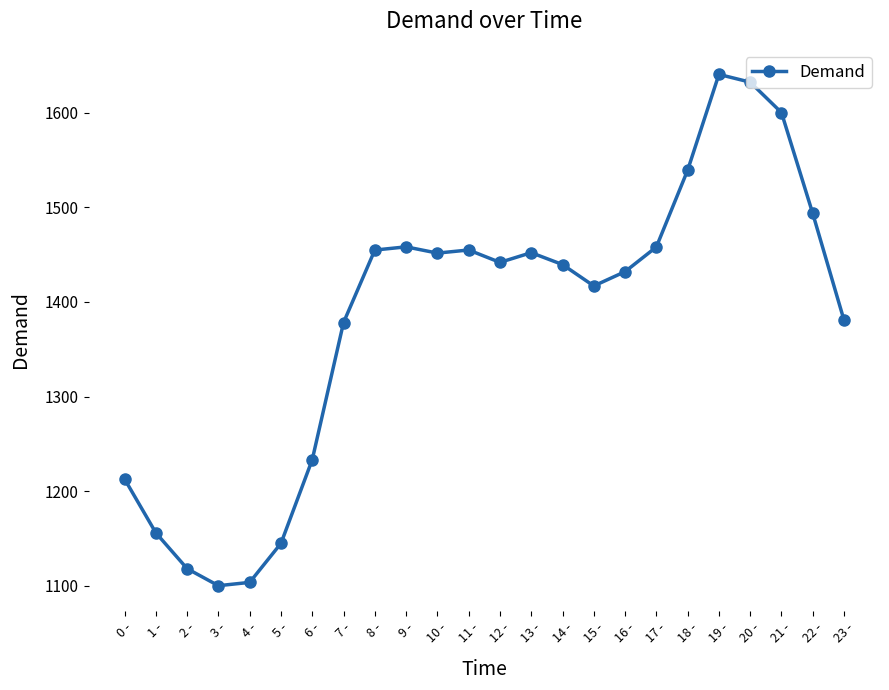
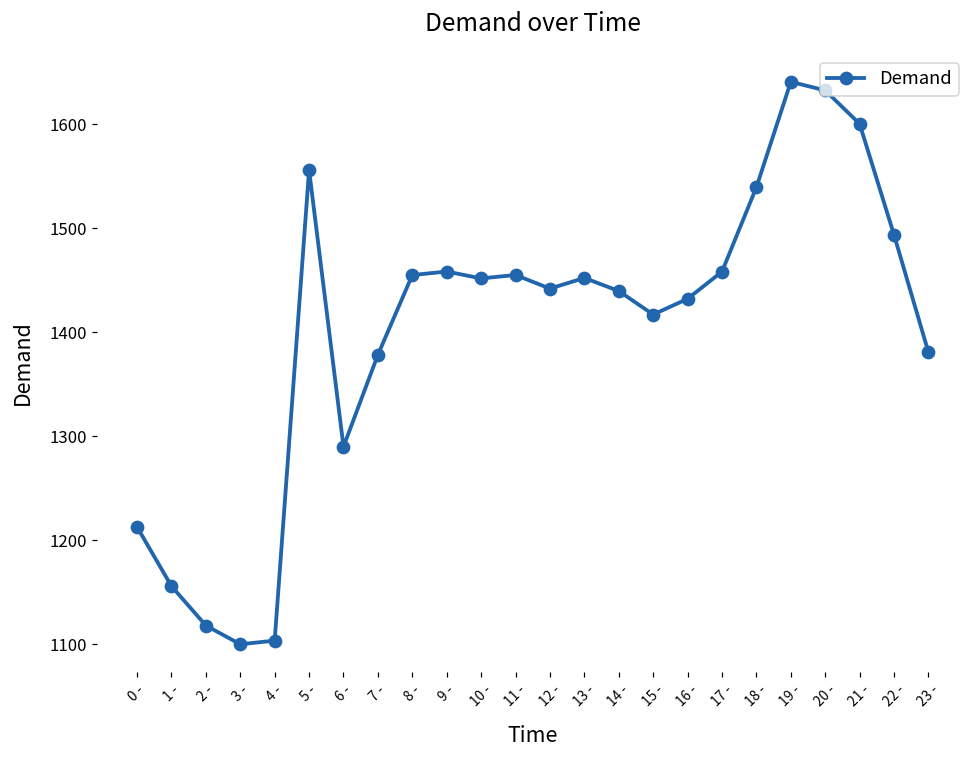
  {
    "0 -": 1210,
    "1 -": 1160,
    "2 -": 1120,
    "3 -": 1100,
    "4 -": 1100,
-   "5 -": 1140,
-   "6 -": 1230,
+   "5 -": 1560,
+   "6 -": 1290,
    "7 -": 1380,
    "8 -": 1450,
    "9 -": 1460,
    "10 -": 1450,
    "11 -": 1450,
    "12 -": 1440,
    "13 -": 1450,
    "14 -": 1440,
    "15 -": 1420,
    "16 -": 1430,
    "17 -": 1460,
    "18 -": 1540,
    "19 -": 1640,
    "21 -": 1600,
    "22 -": 1490,
    "23 -": 1380
  }
